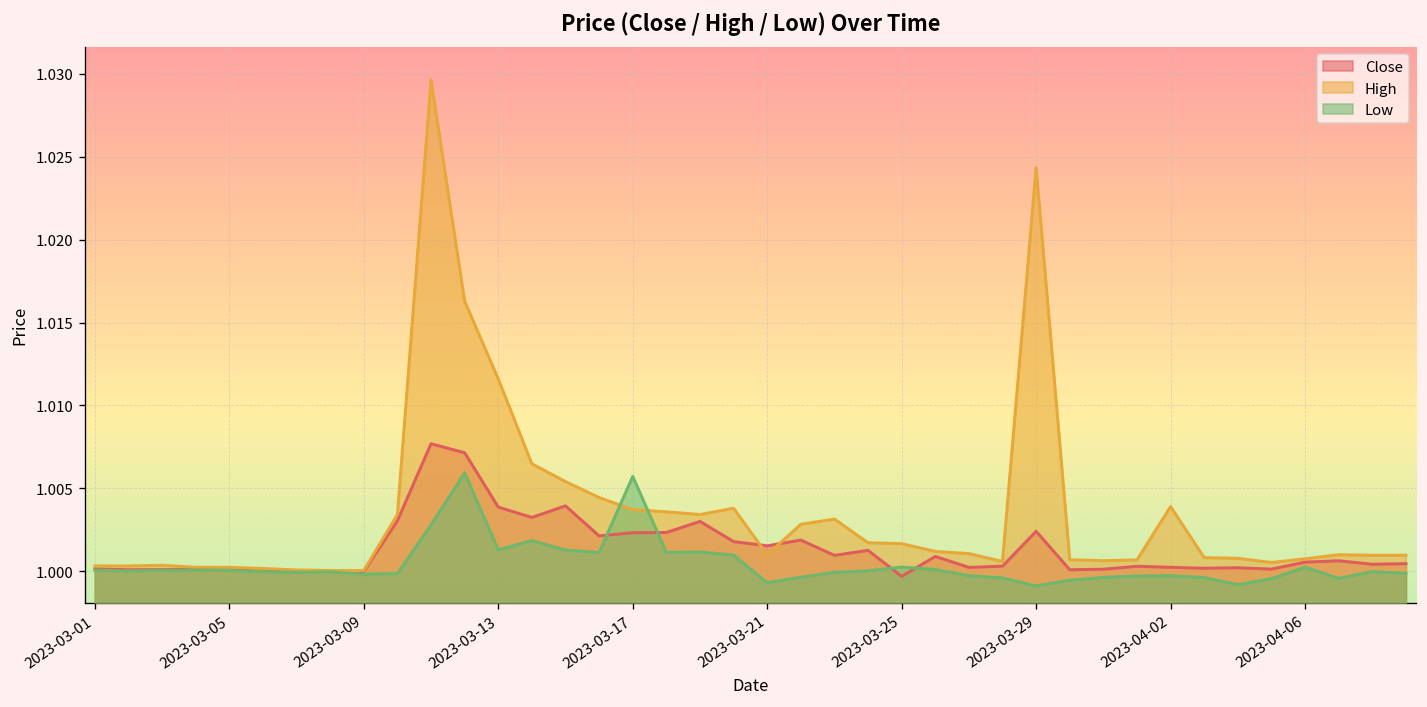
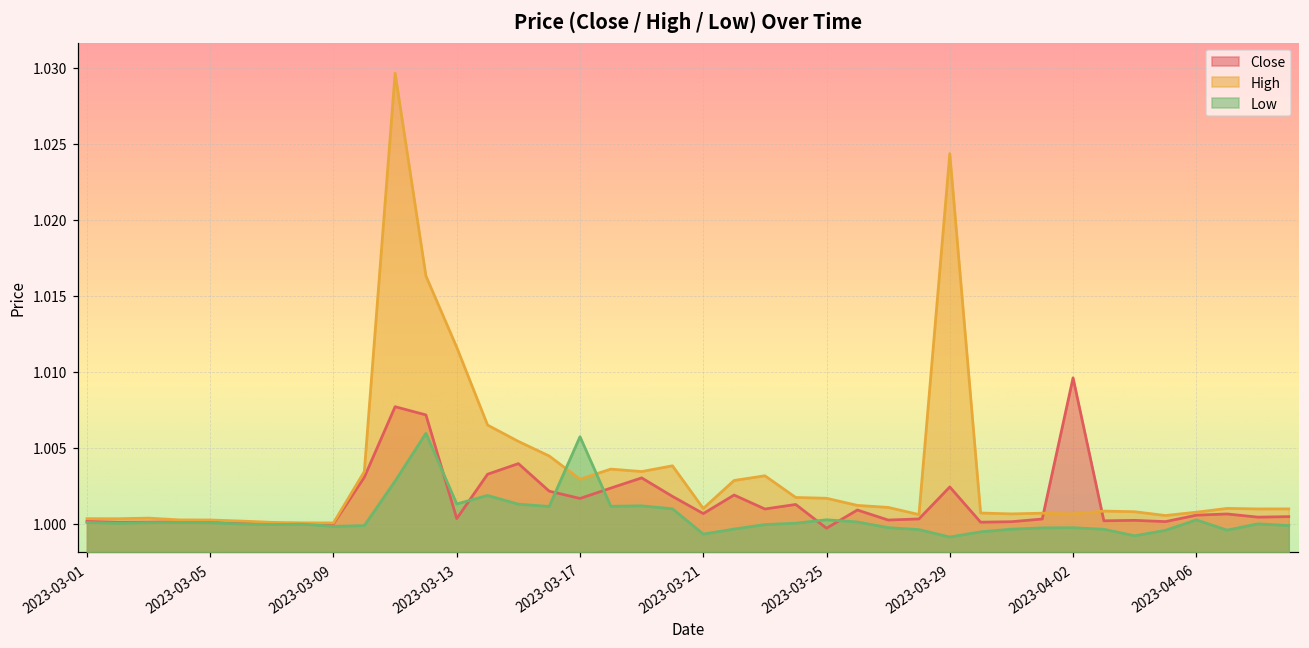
  {
    "Close": {
-     "2023-03-13": 1.0039,
-     "2023-03-17": 1.0023,
-     "2023-03-21": 1.0015,
+     "2023-03-13": 1.0003,
+     "2023-03-17": 1.0017,
+     "2023-03-21": 1.0007,
      "2023-03-25": 0.9997,
      "2023-03-29": 1.0024,
-     "2023-04-02": 1.0002,
+     "2023-04-02": 1.0096,
      "2023-04-06": 1.0006
    },
    "High": {
      "2023-03-13": 1.0116,
-     "2023-03-17": 1.0037,
+     "2023-03-17": 1.0029,
      "2023-03-21": 1.0010,
      "2023-03-25": 1.0017,
      "2023-03-29": 1.0243,
-     "2023-04-02": 1.0039,
+     "2023-04-02": 1.0006,
      "2023-04-06": 1.0008
    },
    "Low": {
      "2023-03-13": 1.0013,
      "2023-03-17": 1.0057,
      "2023-03-21": 0.9993,
      "2023-03-25": 1.0003,
      "2023-03-29": 0.9991,
      "2023-04-02": 0.9997,
      "2023-04-06": 1.0002
    }
  }
